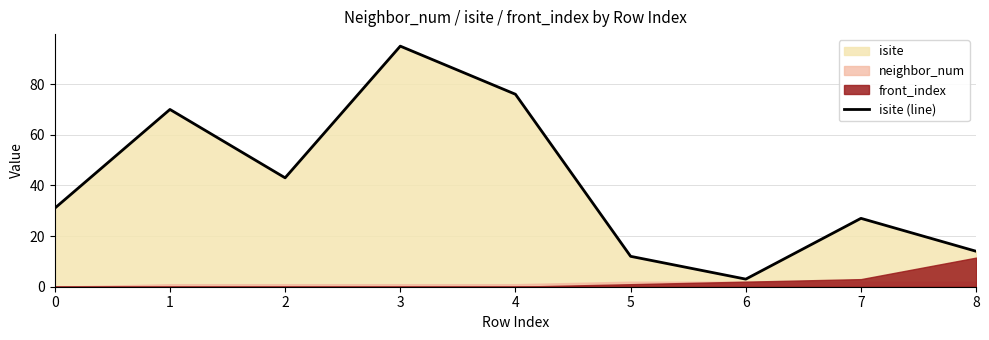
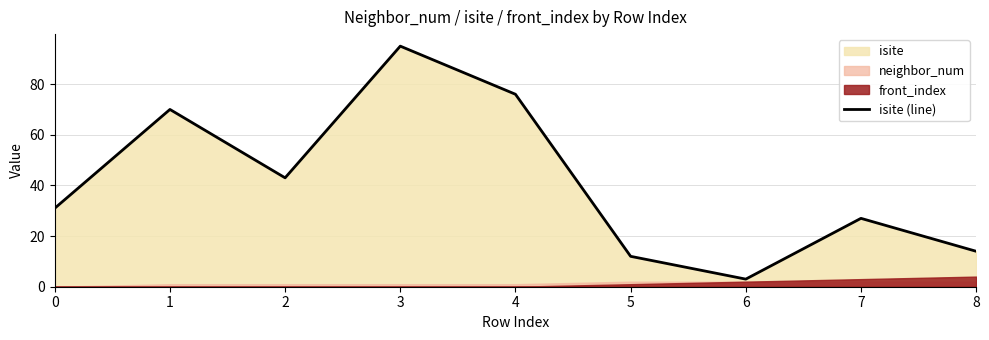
  {
    "front_index": {
      "7": 3,
-     "8": 12
+     "8": 4
    }
  }
